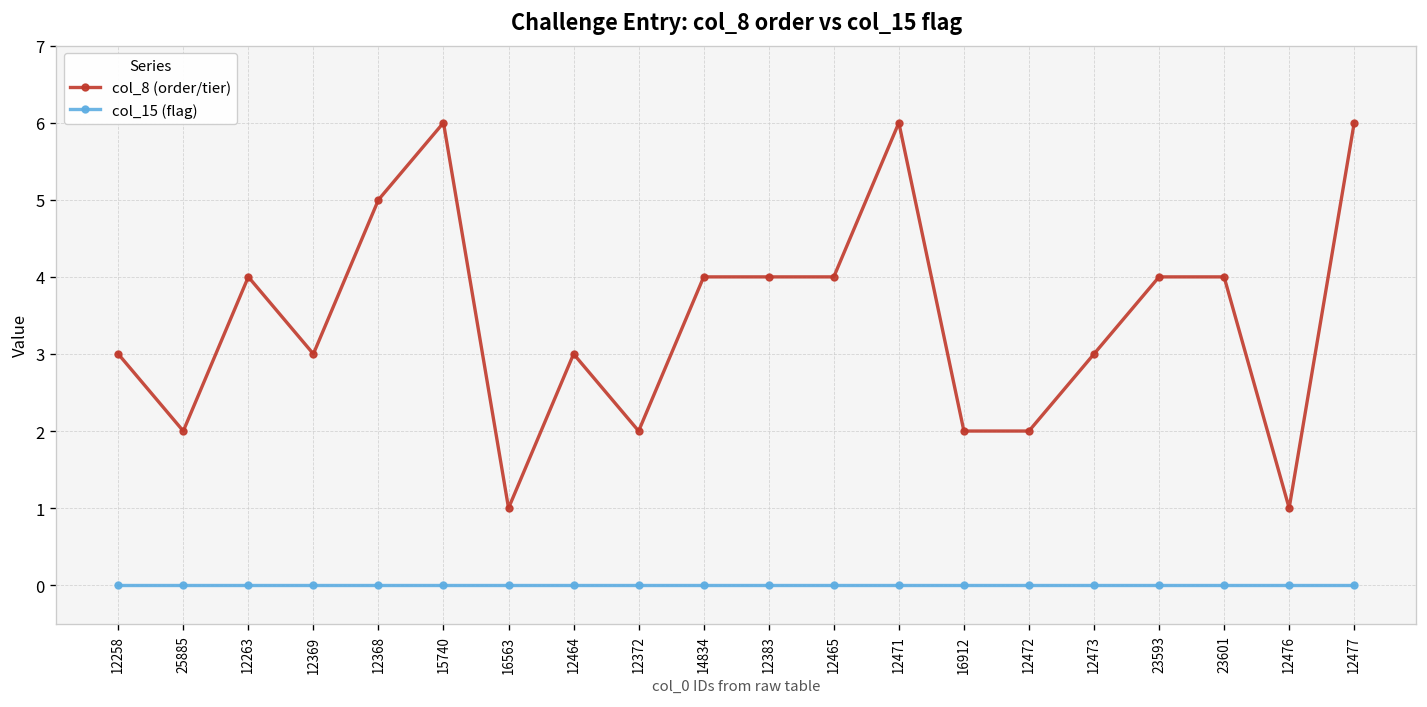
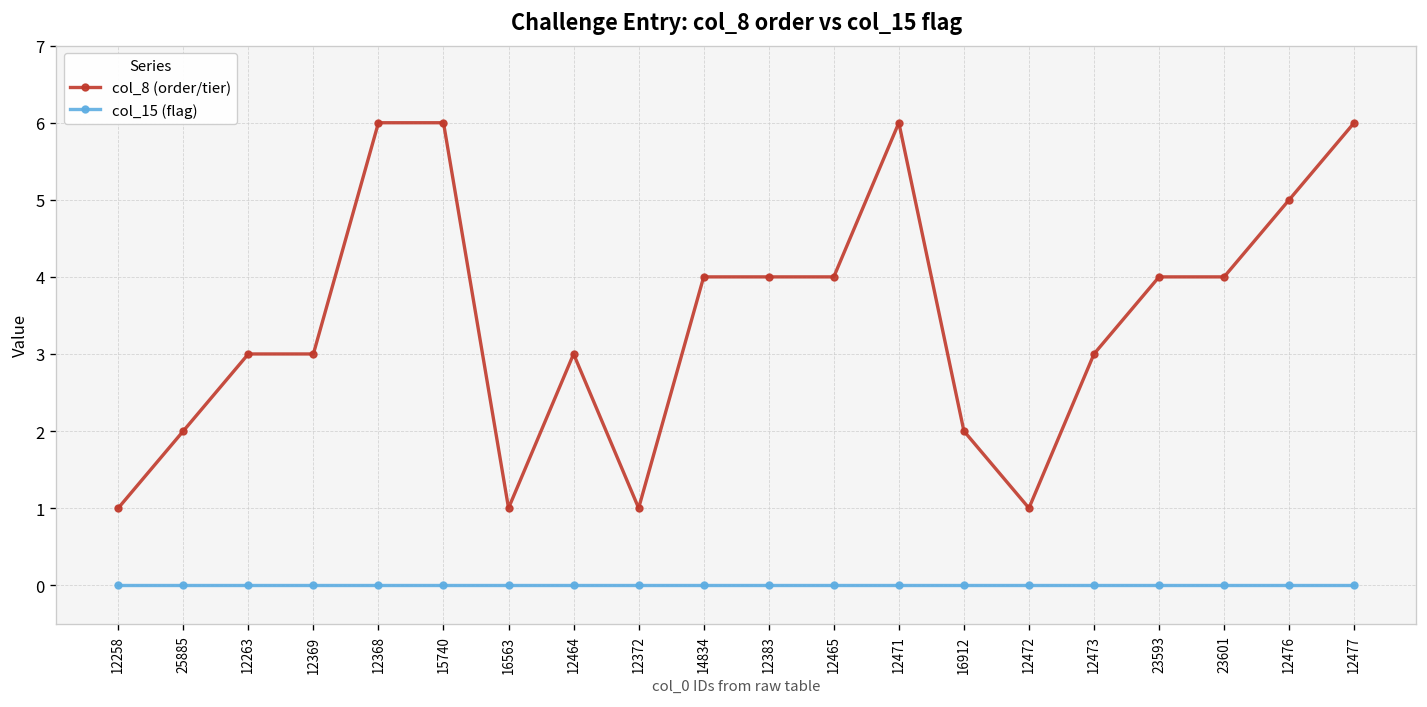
  {
    "col_8 (order/tier)": {
-     "12258": 3,
+     "12258": 1,
      "25885": 2,
-     "12263": 4,
+     "12263": 3,
      "12369": 3,
-     "12368": 5,
+     "12368": 6,
      "15740": 6,
      "16563": 1,
      "12464": 3,
-     "12372": 2,
+     "12372": 1,
      "14834": 4,
      "12383": 4,
      "12465": 4,
      "12471": 6,
      "16912": 2,
-     "12472": 2,
+     "12472": 1,
      "12473": 3,
      "23593": 4,
      "23601": 4,
-     "12476": 1,
+     "12476": 5,
      "12477": 6
    },
    "col_15 (flag)": {
      "12258": 0,
      "25885": 0,
      "12263": 0,
      "12369": 0,
      "12368": 0,
      "15740": 0,
      "16563": 0,
      "12464": 0,
      "12372": 0,
      "14834": 0,
      "12383": 0,
      "12465": 0,
      "12471": 0,
      "16912": 0,
      "12472": 0,
      "12473": 0,
      "23593": 0,
      "23601": 0,
      "12476": 0,
      "12477": 0
    }
  }
